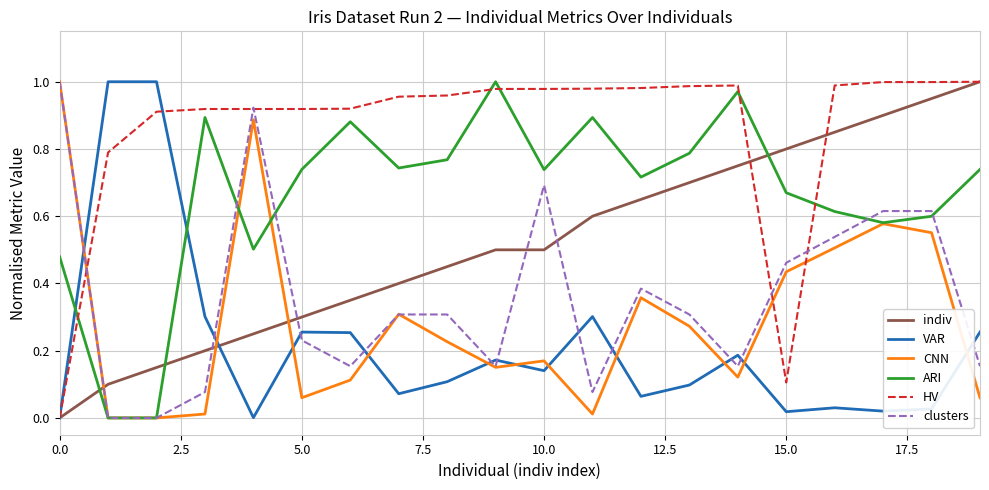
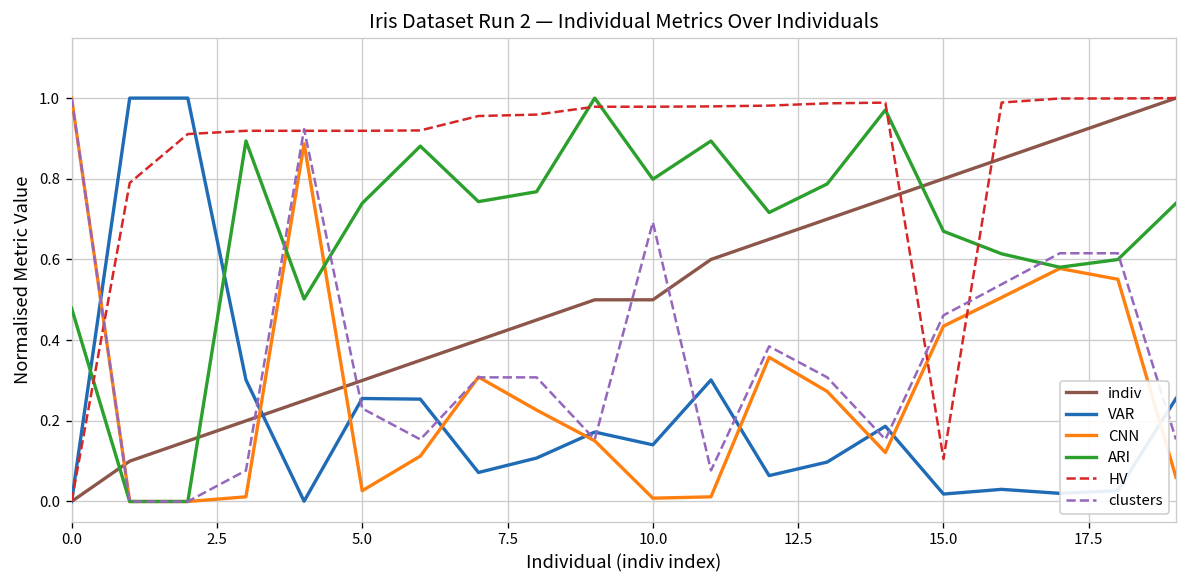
  {
    "indiv": {
      "5.0": 0.30,
      "10.0": 0.50,
      "15.0": 0.80
    },
    "VAR": {
      "5.0": 0.26,
      "10.0": 0.14,
      "15.0": 0.02
    },
    "CNN": {
-     "5.0": 0.06,
-     "10.0": 0.17,
+     "5.0": 0.03,
+     "10.0": 0.01,
      "15.0": 0.43
    },
    "ARI": {
      "0.0": 0.48,
      "5.0": 0.74,
-     "10.0": 0.74,
+     "10.0": 0.80,
      "15.0": 0.67
    },
    "HV": {
      "5.0": 0.92,
      "10.0": 0.98,
      "15.0": 0.11
    },
    "clusters": {
      "5.0": 0.23,
      "10.0": 0.69,
      "15.0": 0.46
    }
  }
